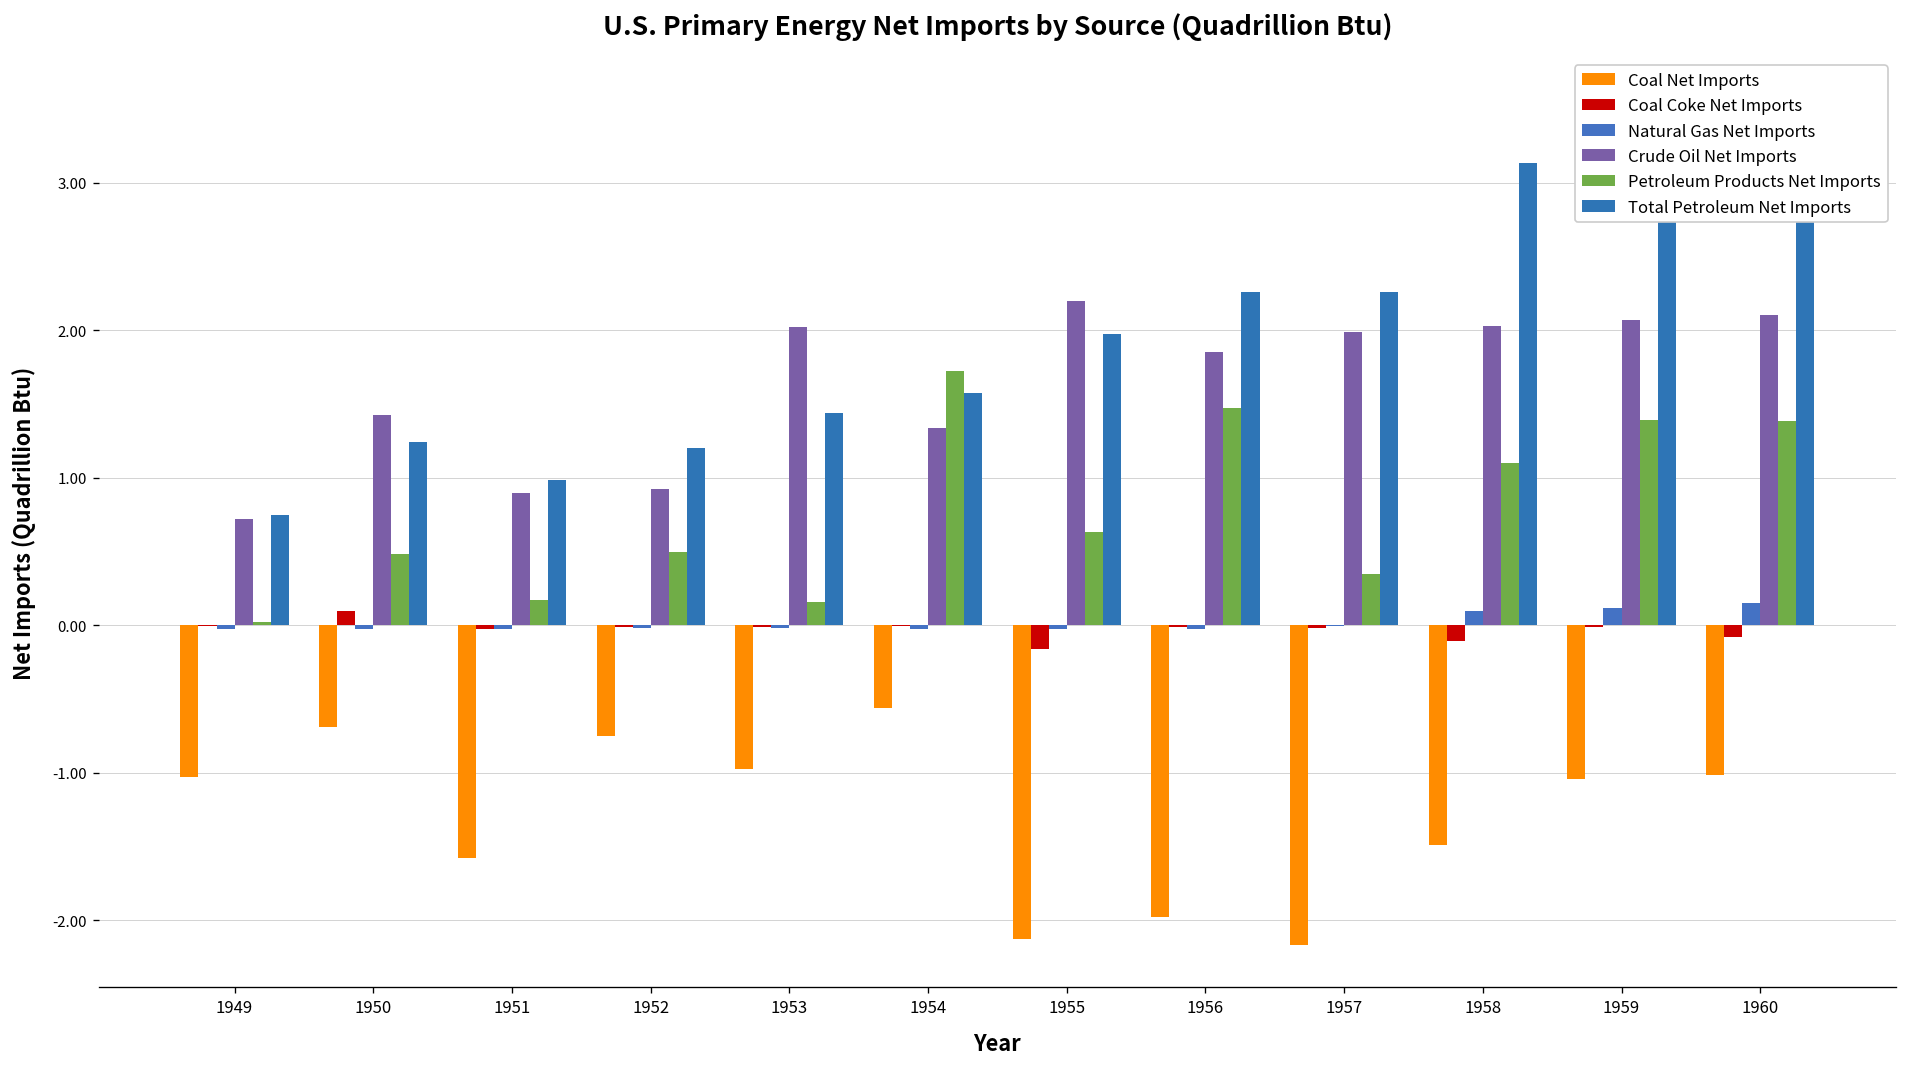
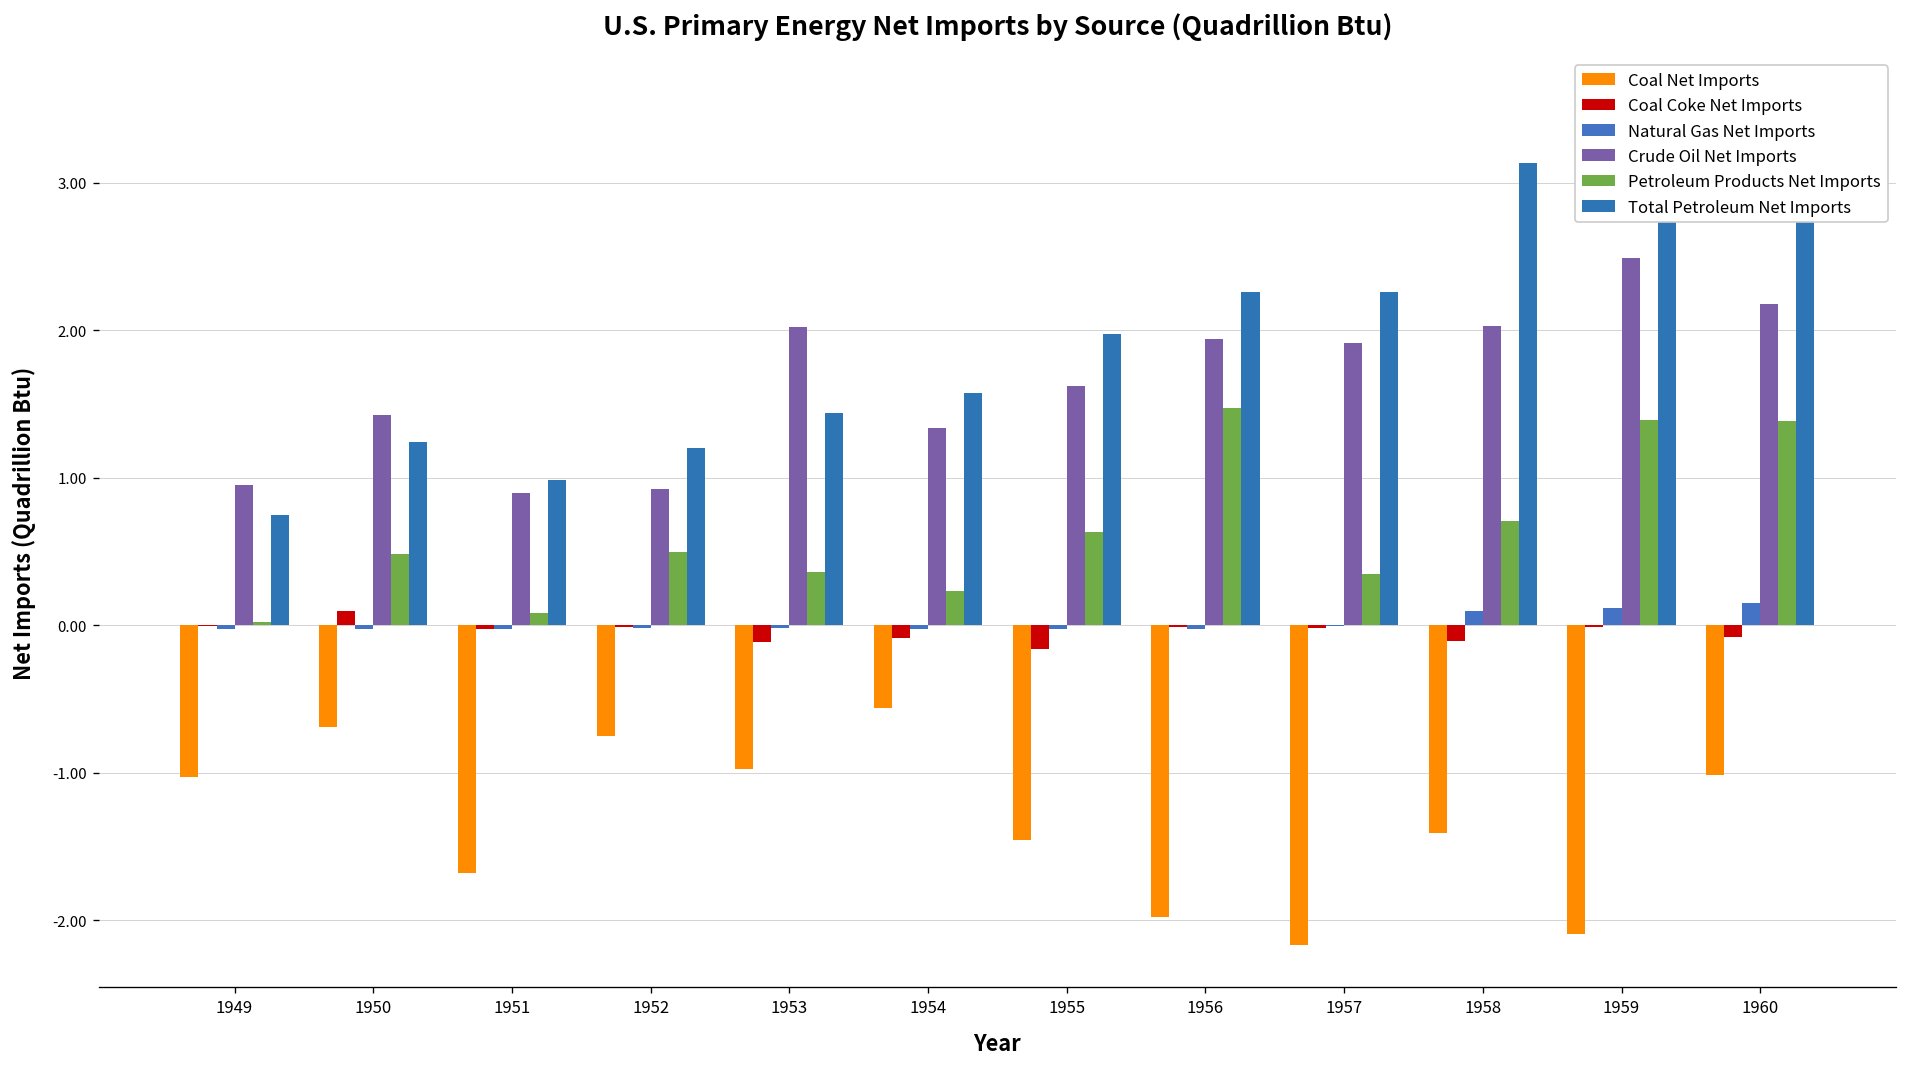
  {
    "Coal Net Imports": {
      "1949": -1.03,
      "1950": -0.69,
-     "1951": -1.58,
+     "1951": -1.67,
      "1952": -0.75,
      "1953": -0.97,
      "1954": -0.56,
-     "1955": -2.13,
+     "1955": -1.46,
      "1956": -1.98,
      "1957": -2.16,
-     "1958": -1.49,
-     "1959": -1.04,
+     "1958": -1.41,
+     "1959": -2.09,
      "1960": -1.02
    },
    "Coal Coke Net Imports": {
      "1950": 0.10,
      "1951": -0.02,
-     "1953": -0.01,
-     "1954": -0.01,
+     "1953": -0.11,
+     "1954": -0.08,
      "1955": -0.16,
      "1958": -0.10,
      "1960": -0.08
    },
    "Crude Oil Net Imports": {
-     "1949": 0.72,
+     "1949": 0.95,
      "1950": 1.42,
      "1951": 0.90,
      "1952": 0.93,
      "1953": 2.02,
      "1954": 1.34,
-     "1955": 2.20,
-     "1956": 1.86,
-     "1957": 1.99,
+     "1955": 1.62,
+     "1956": 1.94,
+     "1957": 1.92,
      "1958": 2.03,
-     "1959": 2.07,
-     "1960": 2.10
+     "1959": 2.49,
+     "1960": 2.18
    },
    "Petroleum Products Net Imports": {
      "1949": 0.02,
      "1950": 0.48,
-     "1951": 0.17,
+     "1951": 0.09,
      "1952": 0.49,
-     "1953": 0.16,
-     "1954": 1.73,
+     "1953": 0.37,
+     "1954": 0.24,
      "1955": 0.64,
      "1956": 1.48,
      "1957": 0.35,
-     "1958": 1.10,
+     "1958": 0.71,
      "1959": 1.39,
      "1960": 1.39
    }
  }
